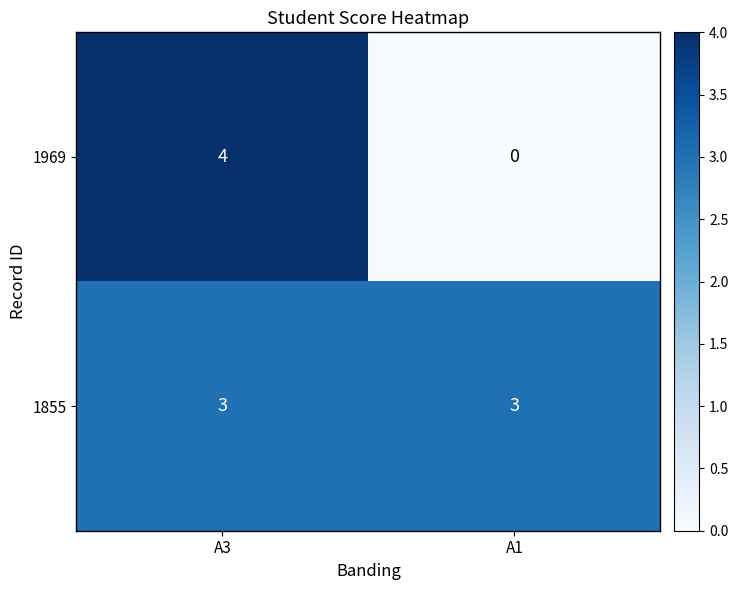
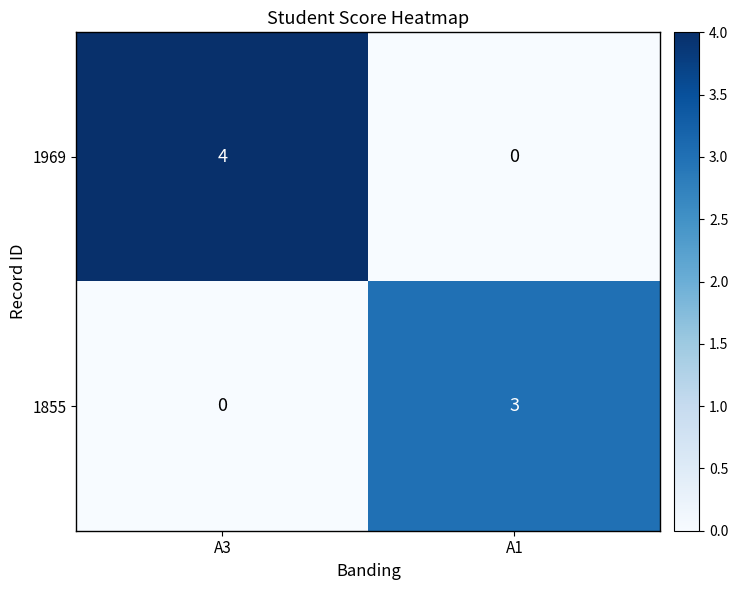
  {
    "1969": {
      "A3": 4,
      "A1": 0
    },
    "1855": {
-     "A3": 3,
+     "A3": 0,
      "A1": 3
    }
  }
